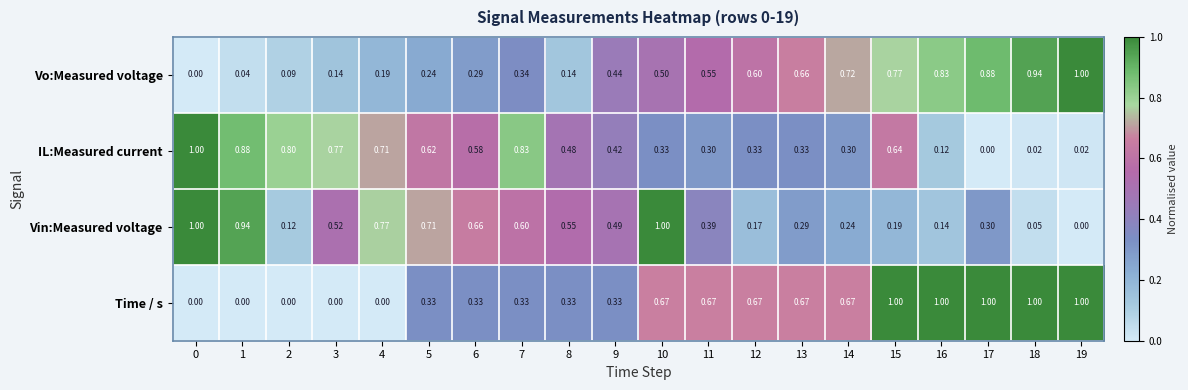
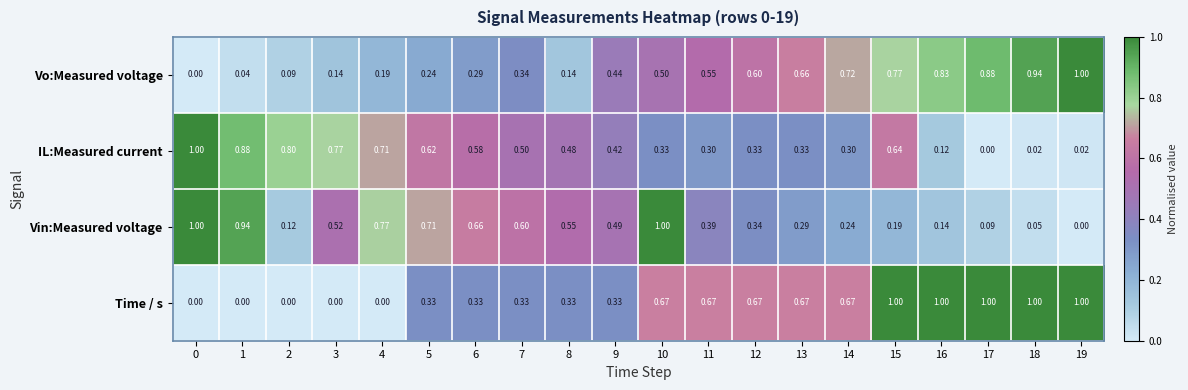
  {
    "Vo:Measured voltage": {
      "0": 0.00,
      "1": 0.04,
      "2": 0.09,
      "3": 0.14,
      "4": 0.19,
      "5": 0.24,
      "6": 0.29,
      "7": 0.34,
      "8": 0.14,
      "9": 0.44,
      "10": 0.50,
      "11": 0.55,
      "12": 0.60,
      "13": 0.66,
      "14": 0.72,
      "15": 0.77,
      "16": 0.83,
      "17": 0.88,
      "18": 0.94,
      "19": 1.00
    },
    "IL:Measured current": {
      "0": 1.00,
      "1": 0.88,
      "2": 0.80,
      "3": 0.77,
      "4": 0.71,
      "5": 0.62,
      "6": 0.58,
-     "7": 0.83,
+     "7": 0.50,
      "8": 0.48,
      "9": 0.42,
      "10": 0.33,
      "11": 0.30,
      "12": 0.33,
      "13": 0.33,
      "14": 0.30,
      "15": 0.64,
      "16": 0.12,
      "17": 0.00,
      "18": 0.02,
      "19": 0.02
    },
    "Vin:Measured voltage": {
      "0": 1.00,
      "1": 0.94,
      "2": 0.12,
      "3": 0.52,
      "4": 0.77,
      "5": 0.71,
      "6": 0.66,
      "7": 0.60,
      "8": 0.55,
      "9": 0.49,
      "10": 1.00,
      "11": 0.39,
-     "12": 0.17,
+     "12": 0.34,
      "13": 0.29,
      "14": 0.24,
      "15": 0.19,
      "16": 0.14,
-     "17": 0.30,
+     "17": 0.09,
      "18": 0.05,
      "19": 0.00
    },
    "Time / s": {
      "0": 0.00,
      "1": 0.00,
      "2": 0.00,
      "3": 0.00,
      "4": 0.00,
      "5": 0.33,
      "6": 0.33,
      "7": 0.33,
      "8": 0.33,
      "9": 0.33,
      "10": 0.67,
      "11": 0.67,
      "12": 0.67,
      "13": 0.67,
      "14": 0.67,
      "15": 1.00,
      "16": 1.00,
      "17": 1.00,
      "18": 1.00,
      "19": 1.00
    }
  }
